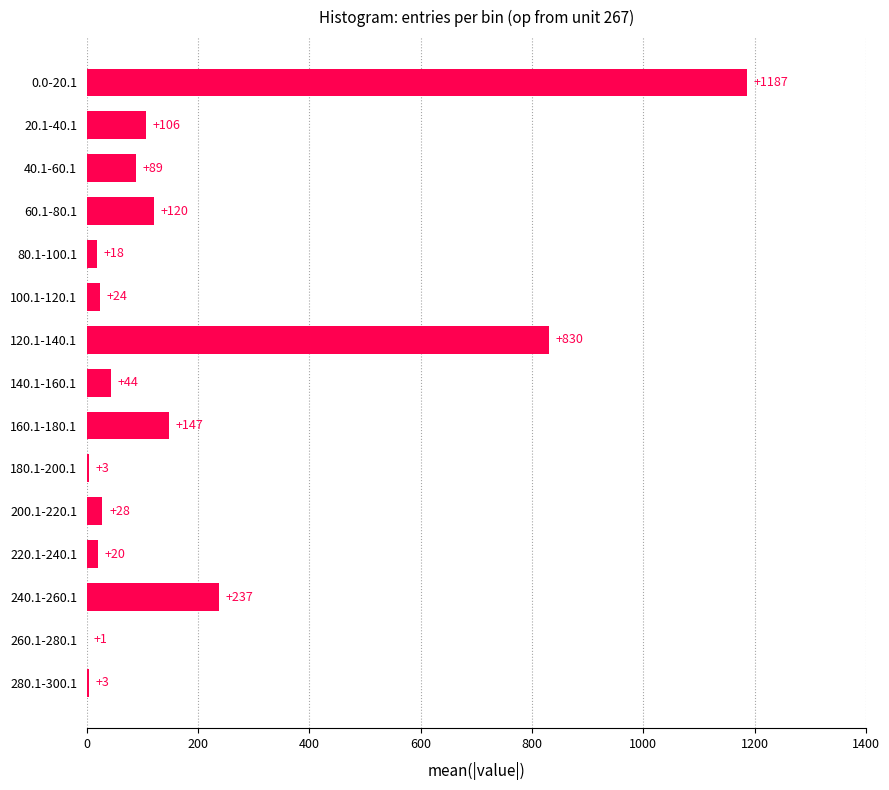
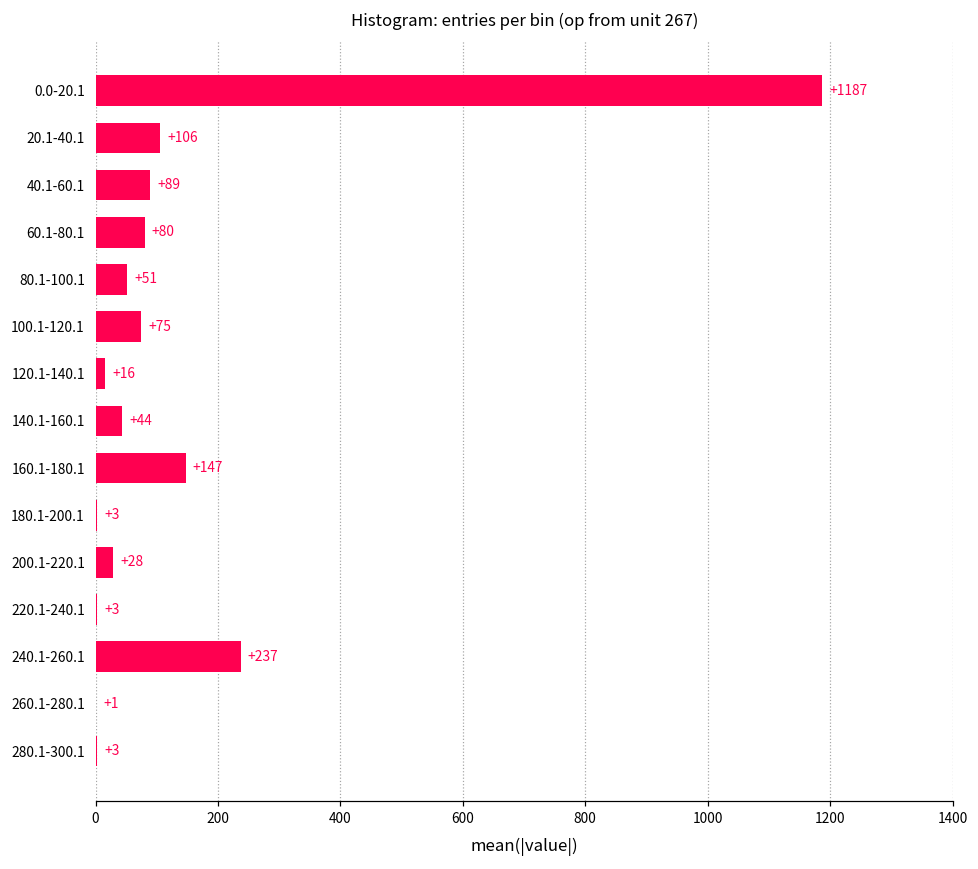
  {
    "0.0-20.1": "+1187",
    "20.1-40.1": "+106",
    "40.1-60.1": "+89",
-   "60.1-80.1": "+120",
-   "80.1-100.1": "+18",
-   "100.1-120.1": "+24",
-   "120.1-140.1": "+830",
+   "60.1-80.1": "+80",
+   "80.1-100.1": "+51",
+   "100.1-120.1": "+75",
+   "120.1-140.1": "+16",
    "140.1-160.1": "+44",
    "160.1-180.1": "+147",
    "180.1-200.1": "+3",
    "200.1-220.1": "+28",
-   "220.1-240.1": "+20",
+   "220.1-240.1": "+3",
    "240.1-260.1": "+237",
    "260.1-280.1": "+1",
    "280.1-300.1": "+3"
  }
